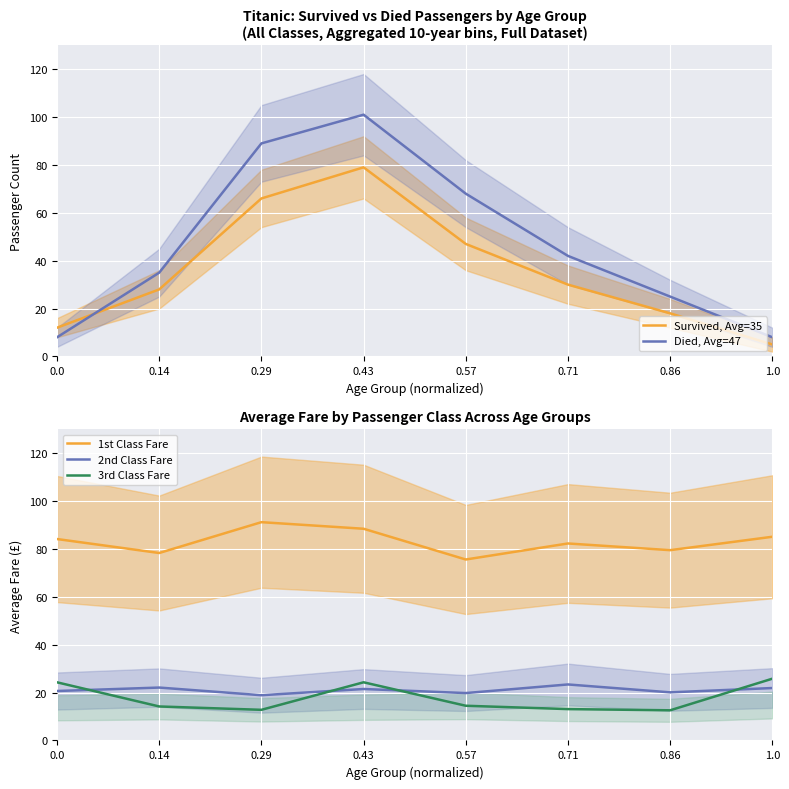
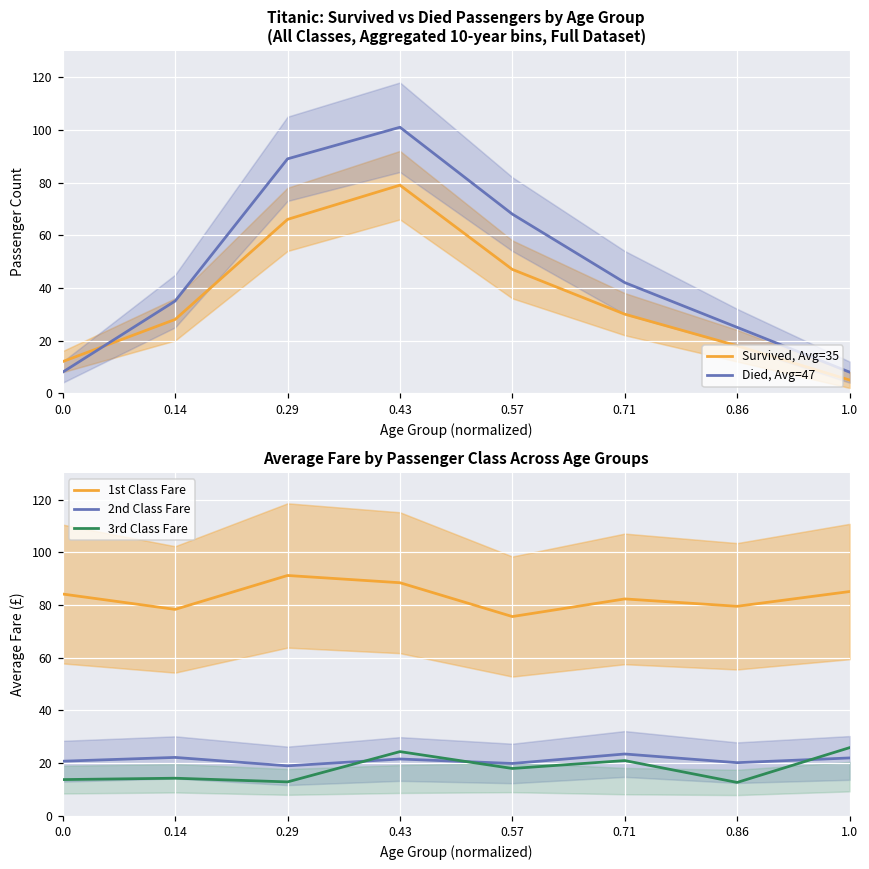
  {
    "Average Fare by Passenger Class Across Age Groups": {
      "3rd Class Fare": {
-       "0.0": 24,
+       "0.0": 14,
        "0.14": 14,
        "0.29": 13,
        "0.43": 24,
-       "0.57": 15,
-       "0.71": 13,
+       "0.57": 18,
+       "0.71": 21,
        "0.86": 13,
        "1.0": 26
      }
    }
  }
